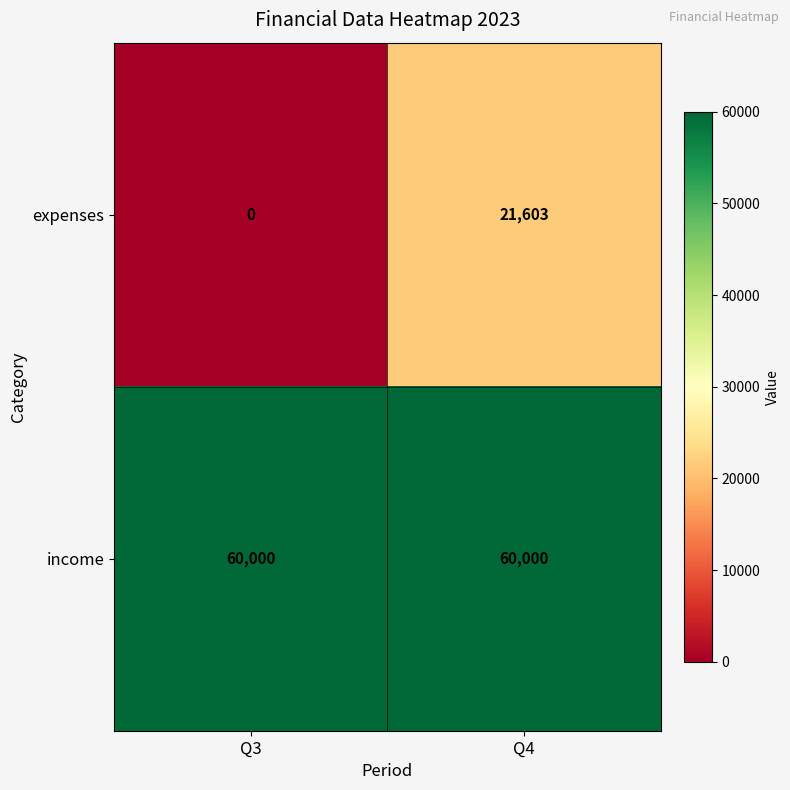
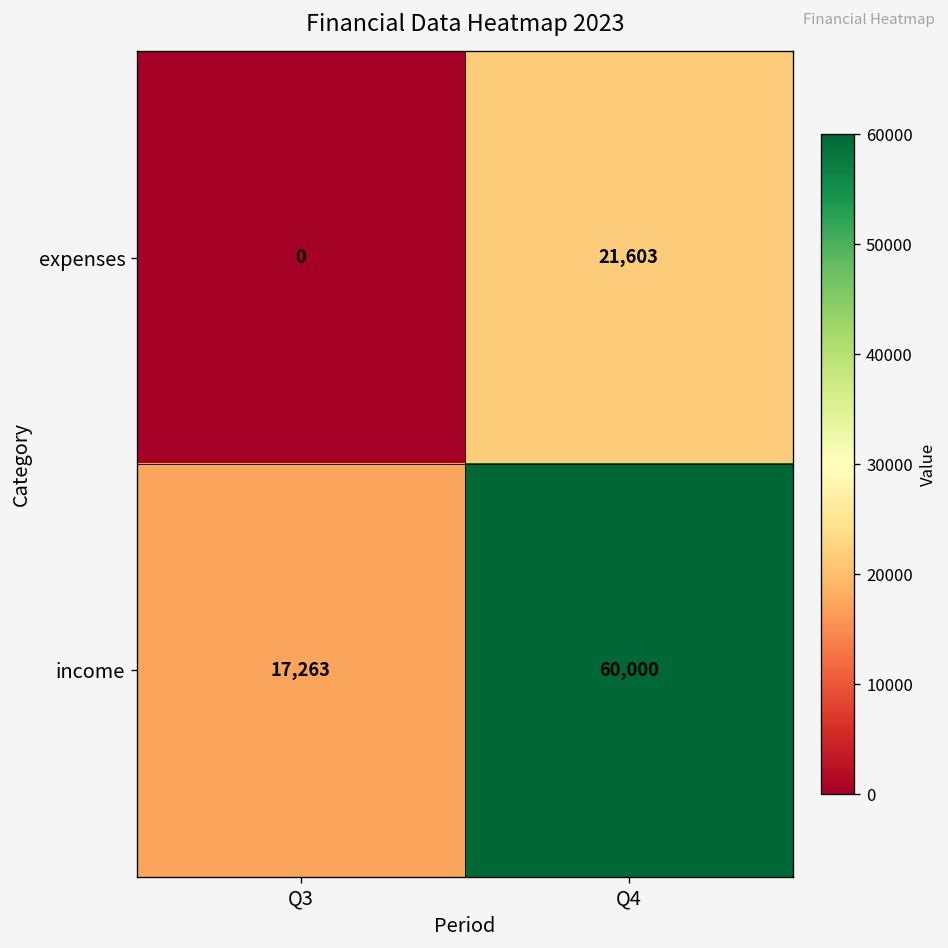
  {
    "expenses": {
      "Q3": "0",
      "Q4": "21,603"
    },
    "income": {
-     "Q3": "60,000",
+     "Q3": "17,263",
      "Q4": "60,000"
    }
  }
